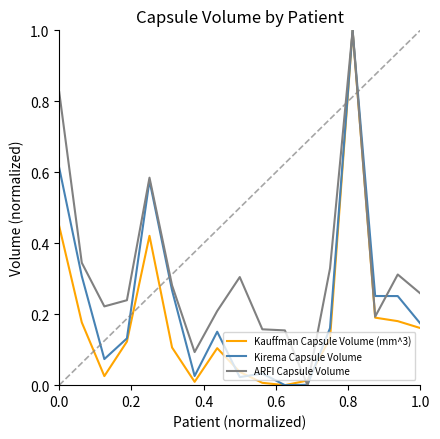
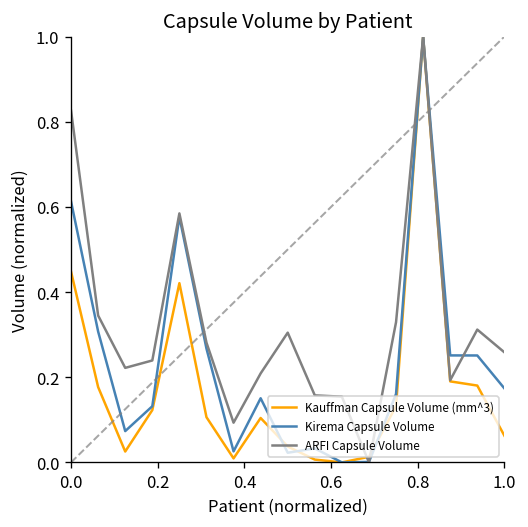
  {
    "Kauffman Capsule Volume (mm^3)": {
      "0.0": 0.45,
-     "1.0": 0.16
+     "1.0": 0.06
    },
    "Kirema Capsule Volume": {
      "0.0": 0.61,
      "1.0": 0.17
    }
  }
